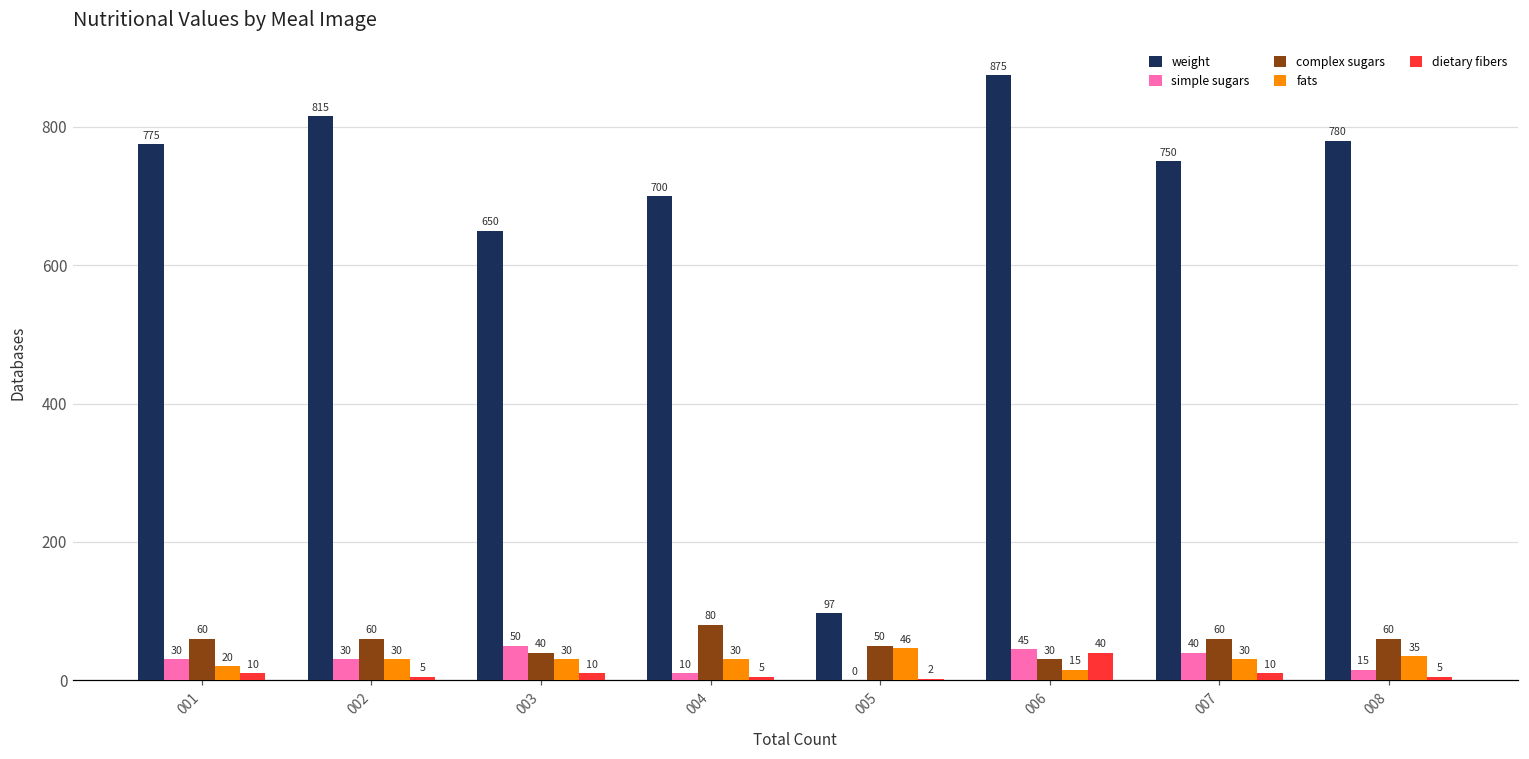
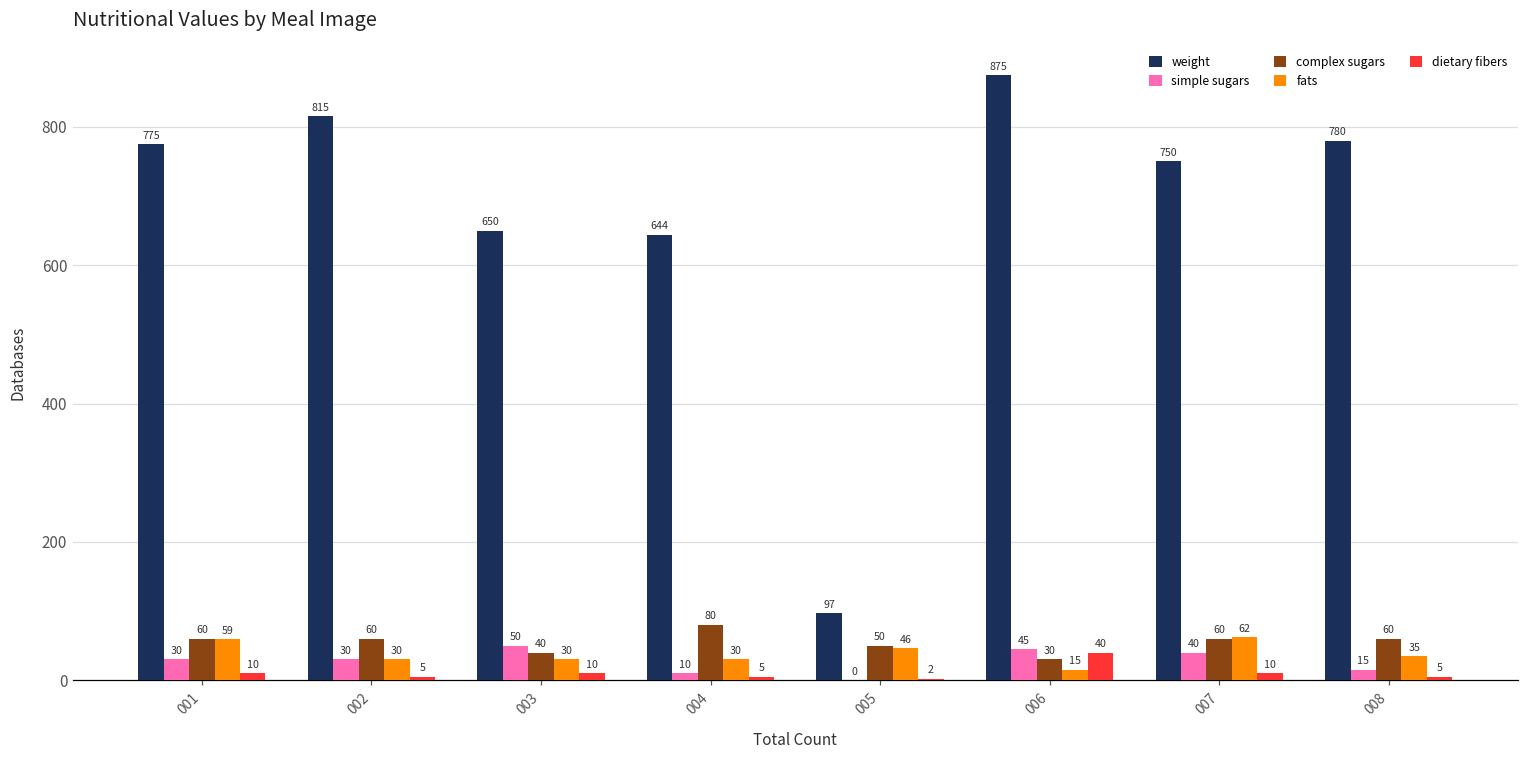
  {
    "weight": {
      "001": 775,
      "002": 815,
      "003": 650,
-     "004": 700,
+     "004": 644,
      "005": 97,
      "006": 875,
      "007": 750,
      "008": 780
    },
    "simple sugars": {
      "001": 30,
      "002": 30,
      "003": 50,
      "004": 10,
      "005": 0,
      "006": 45,
      "007": 40,
      "008": 15
    },
    "complex sugars": {
      "001": 60,
      "002": 60,
      "003": 40,
      "004": 80,
      "005": 50,
      "006": 30,
      "007": 60,
      "008": 60
    },
    "fats": {
-     "001": 20,
+     "001": 59,
      "002": 30,
      "003": 30,
      "004": 30,
      "005": 46,
      "006": 15,
-     "007": 30,
+     "007": 62,
      "008": 35
    },
    "dietary fibers": {
      "001": 10,
      "002": 5,
      "003": 10,
      "004": 5,
      "005": 2,
      "006": 40,
      "007": 10,
      "008": 5
    }
  }
